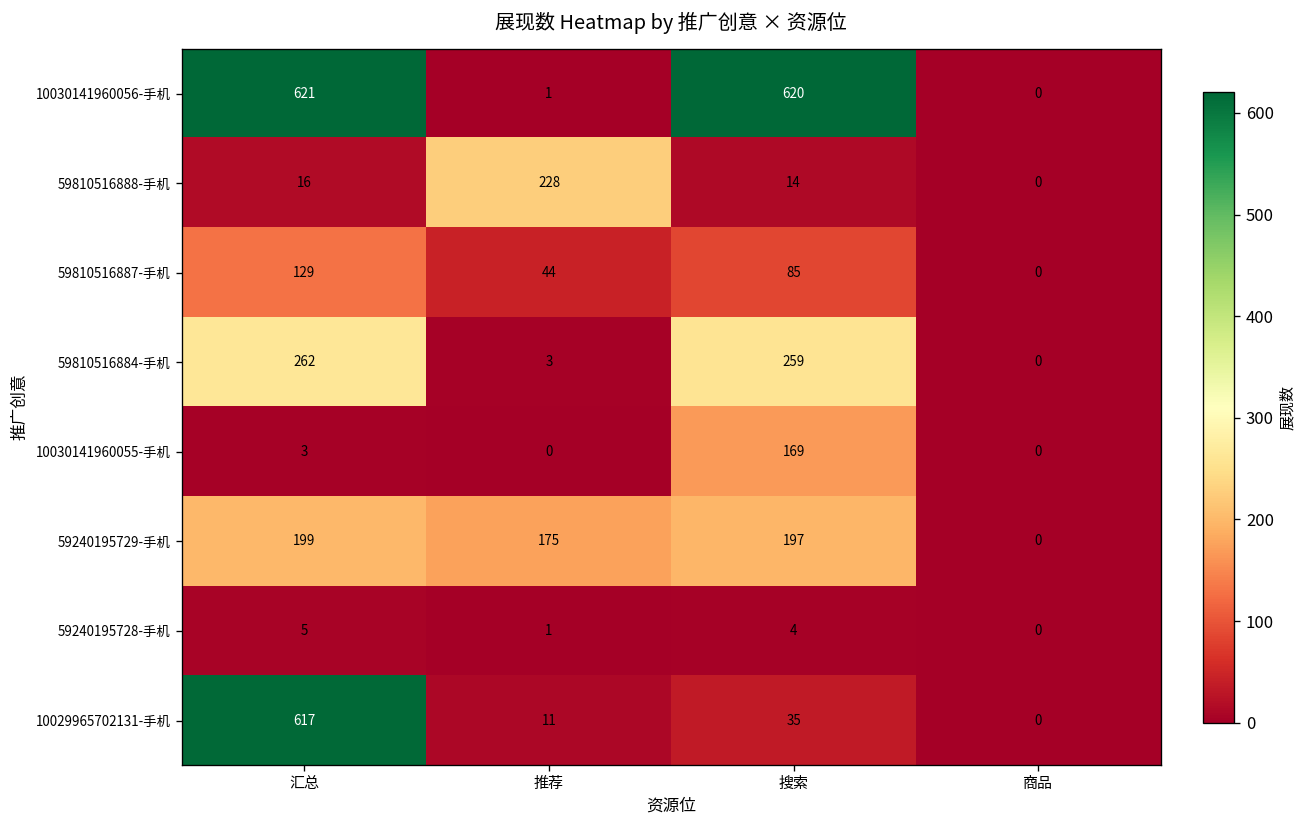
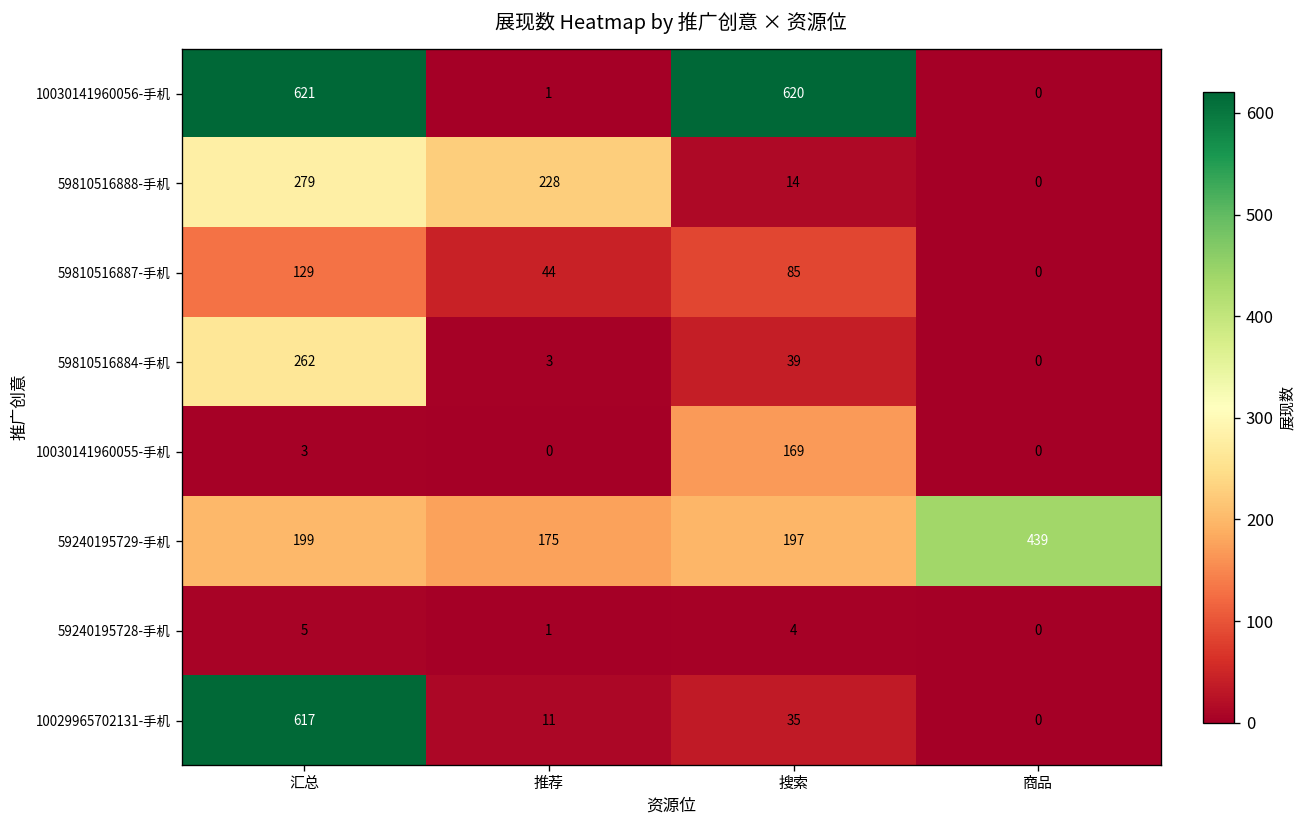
  {
    "10030141960056-手机": {
      "汇总": 621,
      "推荐": 1,
      "搜索": 620,
      "商品": 0
    },
    "59810516888-手机": {
-     "汇总": 16,
+     "汇总": 279,
      "推荐": 228,
      "搜索": 14,
      "商品": 0
    },
    "59810516887-手机": {
      "汇总": 129,
      "推荐": 44,
      "搜索": 85,
      "商品": 0
    },
    "59810516884-手机": {
      "汇总": 262,
      "推荐": 3,
-     "搜索": 259,
+     "搜索": 39,
      "商品": 0
    },
    "10030141960055-手机": {
      "汇总": 3,
      "推荐": 0,
      "搜索": 169,
      "商品": 0
    },
    "59240195729-手机": {
      "汇总": 199,
      "推荐": 175,
      "搜索": 197,
-     "商品": 0
+     "商品": 439
    },
    "59240195728-手机": {
      "汇总": 5,
      "推荐": 1,
      "搜索": 4,
      "商品": 0
    },
    "10029965702131-手机": {
      "汇总": 617,
      "推荐": 11,
      "搜索": 35,
      "商品": 0
    }
  }
